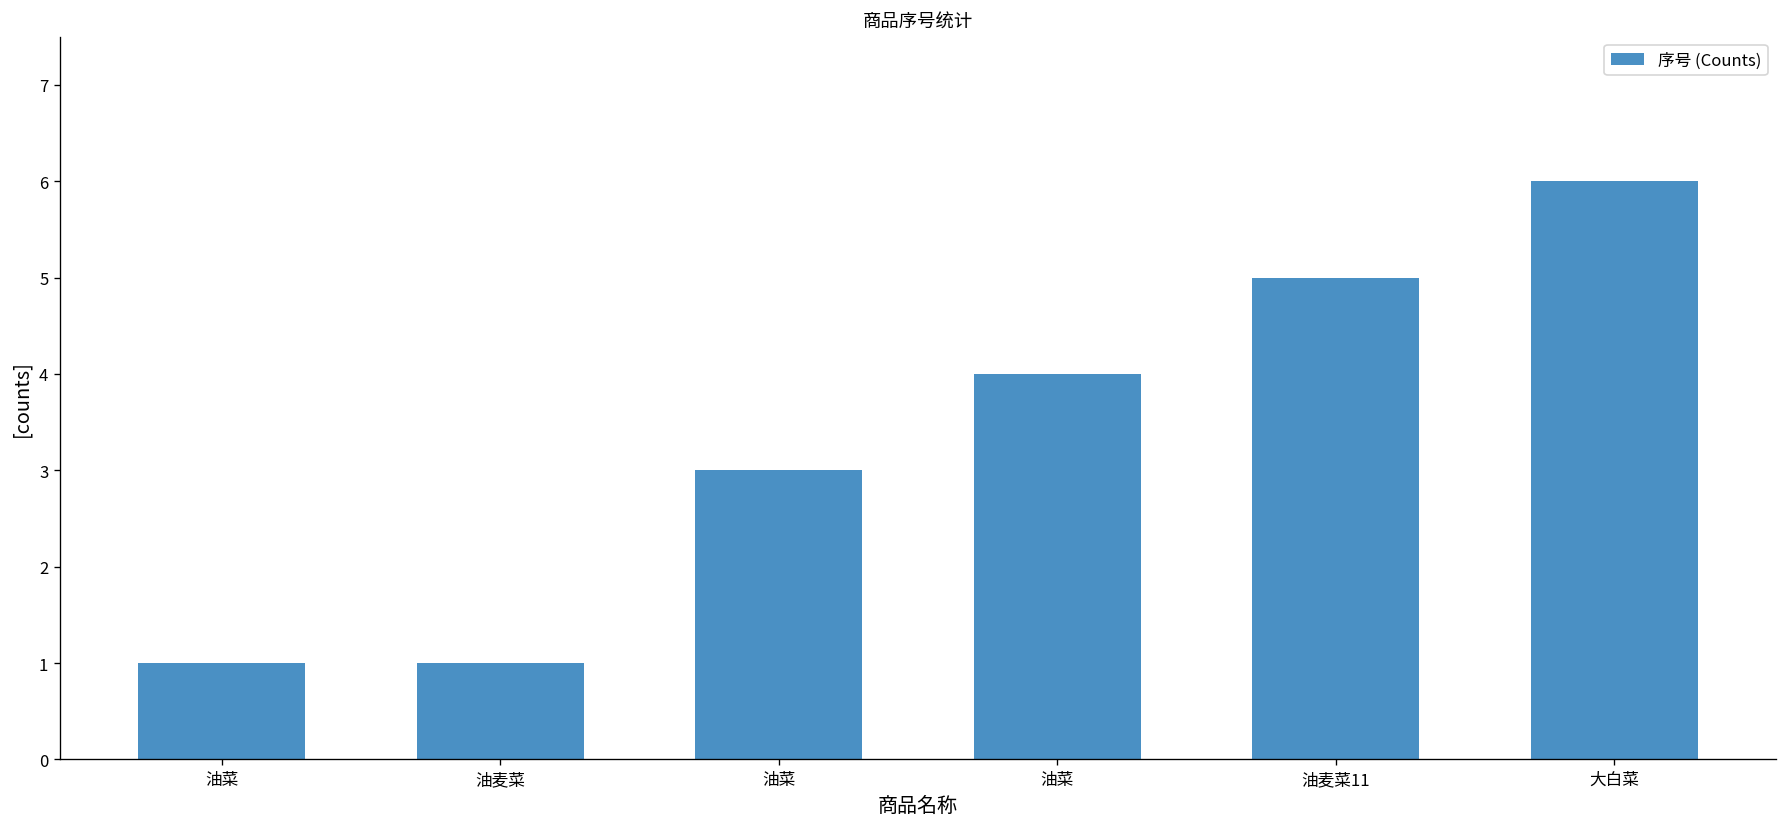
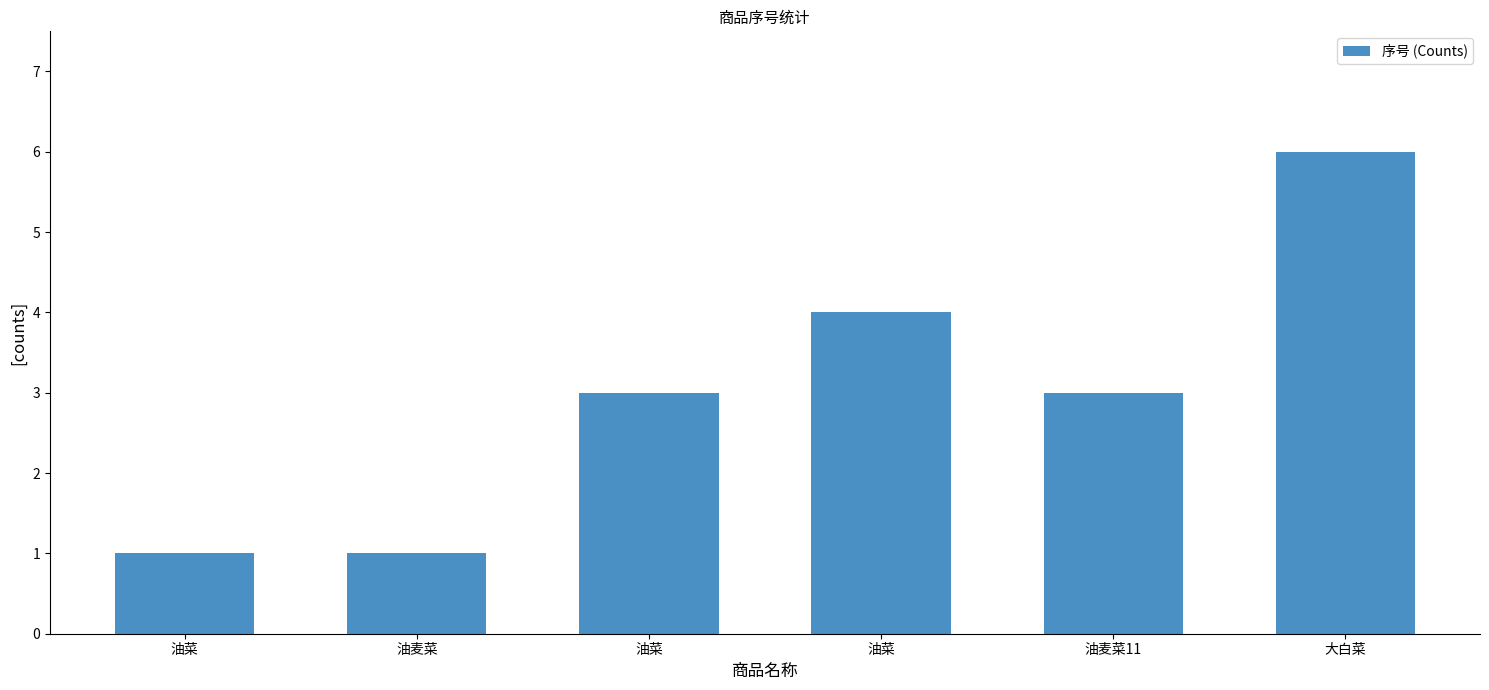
  {
    "油麦菜": 1,
-   "油麦菜11": 5,
+   "油麦菜11": 3,
    "大白菜": 6
  }
